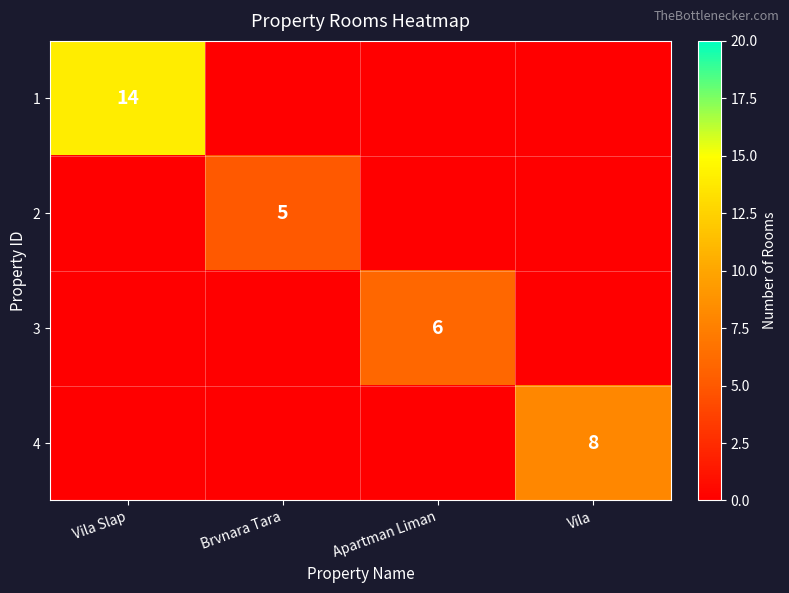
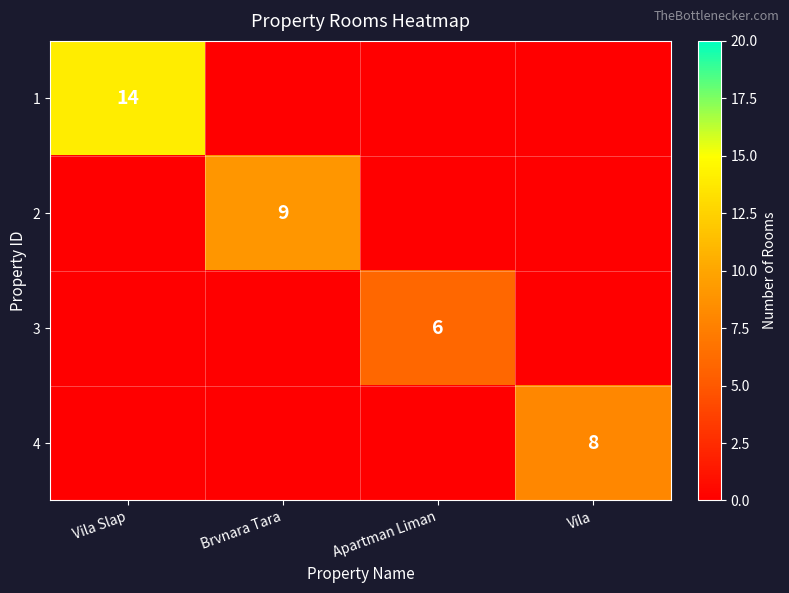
  {
    "1": {
      "Vila Slap": 14
    },
    "2": {
-     "Brvnara Tara": 5
+     "Brvnara Tara": 9
    },
    "3": {
      "Apartman Liman": 6
    },
    "4": {
      "Vila": 8
    }
  }
